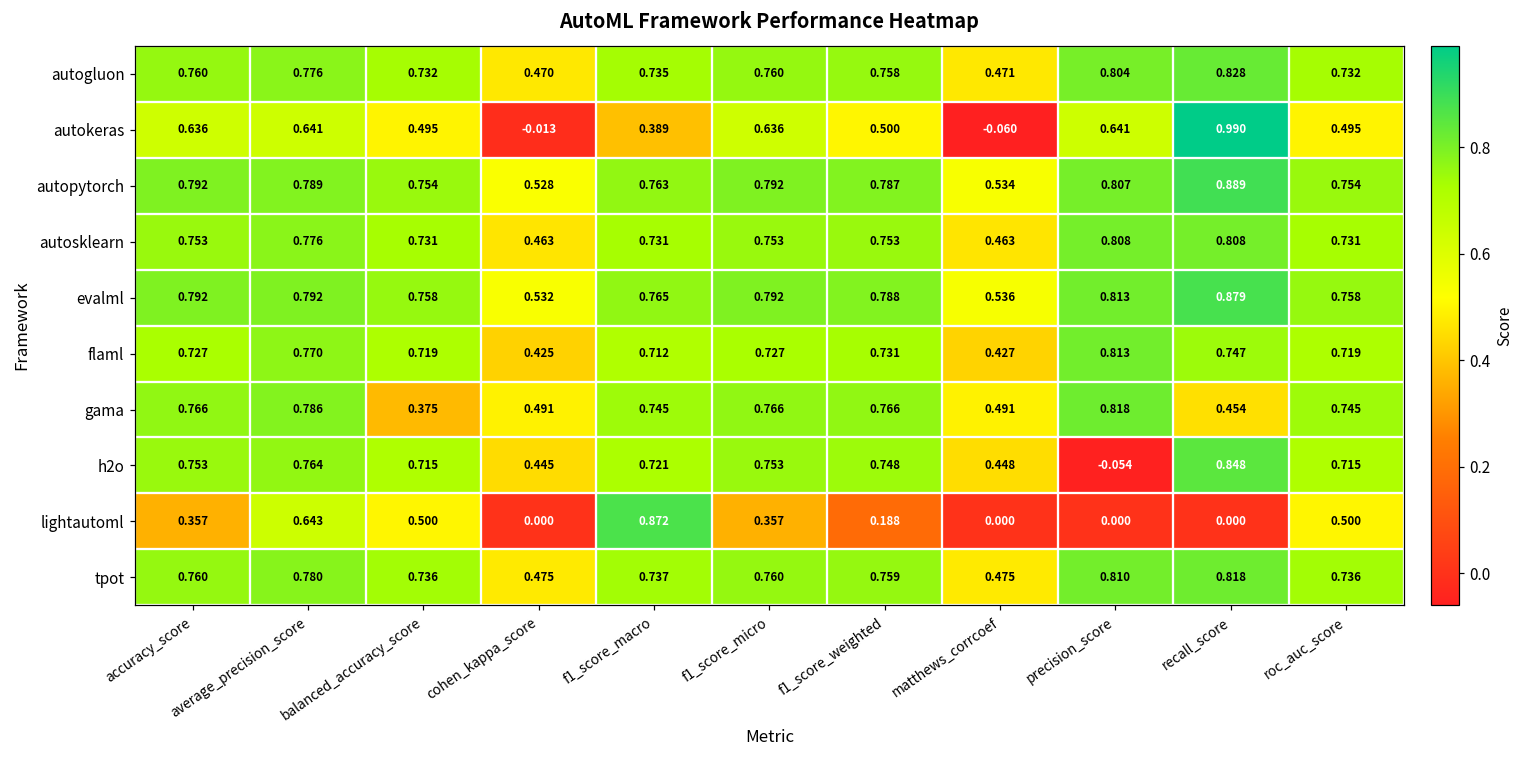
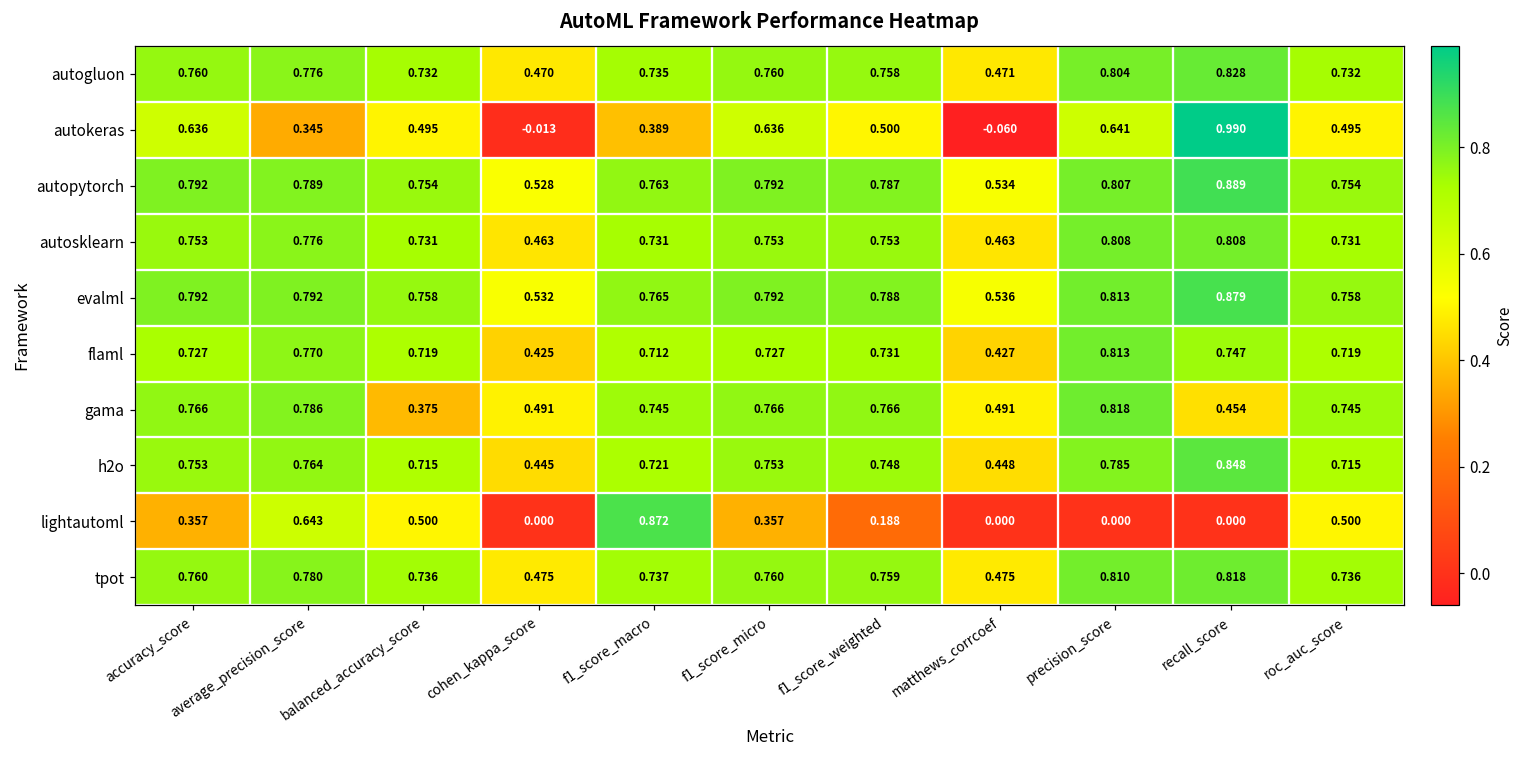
  {
    "autogluon": {
      "accuracy_score": 0.760,
      "average_precision_score": 0.776,
      "balanced_accuracy_score": 0.732,
      "cohen_kappa_score": 0.470,
      "f1_score_macro": 0.735,
      "f1_score_micro": 0.760,
      "f1_score_weighted": 0.758,
      "matthews_corrcoef": 0.471,
      "precision_score": 0.804,
      "recall_score": 0.828,
      "roc_auc_score": 0.732
    },
    "autokeras": {
      "accuracy_score": 0.636,
-     "average_precision_score": 0.641,
+     "average_precision_score": 0.345,
      "balanced_accuracy_score": 0.495,
      "cohen_kappa_score": -0.013,
      "f1_score_macro": 0.389,
      "f1_score_micro": 0.636,
      "f1_score_weighted": 0.500,
      "matthews_corrcoef": -0.060,
      "precision_score": 0.641,
      "recall_score": 0.990,
      "roc_auc_score": 0.495
    },
    "autopytorch": {
      "accuracy_score": 0.792,
      "average_precision_score": 0.789,
      "balanced_accuracy_score": 0.754,
      "cohen_kappa_score": 0.528,
      "f1_score_macro": 0.763,
      "f1_score_micro": 0.792,
      "f1_score_weighted": 0.787,
      "matthews_corrcoef": 0.534,
      "precision_score": 0.807,
      "recall_score": 0.889,
      "roc_auc_score": 0.754
    },
    "autosklearn": {
      "accuracy_score": 0.753,
      "average_precision_score": 0.776,
      "balanced_accuracy_score": 0.731,
      "cohen_kappa_score": 0.463,
      "f1_score_macro": 0.731,
      "f1_score_micro": 0.753,
      "f1_score_weighted": 0.753,
      "matthews_corrcoef": 0.463,
      "precision_score": 0.808,
      "recall_score": 0.808,
      "roc_auc_score": 0.731
    },
    "evalml": {
      "accuracy_score": 0.792,
      "average_precision_score": 0.792,
      "balanced_accuracy_score": 0.758,
      "cohen_kappa_score": 0.532,
      "f1_score_macro": 0.765,
      "f1_score_micro": 0.792,
      "f1_score_weighted": 0.788,
      "matthews_corrcoef": 0.536,
      "precision_score": 0.813,
      "recall_score": 0.879,
      "roc_auc_score": 0.758
    },
    "flaml": {
      "accuracy_score": 0.727,
      "average_precision_score": 0.770,
      "balanced_accuracy_score": 0.719,
      "cohen_kappa_score": 0.425,
      "f1_score_macro": 0.712,
      "f1_score_micro": 0.727,
      "f1_score_weighted": 0.731,
      "matthews_corrcoef": 0.427,
      "precision_score": 0.813,
      "recall_score": 0.747,
      "roc_auc_score": 0.719
    },
    "gama": {
      "accuracy_score": 0.766,
      "average_precision_score": 0.786,
      "balanced_accuracy_score": 0.375,
      "cohen_kappa_score": 0.491,
      "f1_score_macro": 0.745,
      "f1_score_micro": 0.766,
      "f1_score_weighted": 0.766,
      "matthews_corrcoef": 0.491,
      "precision_score": 0.818,
      "recall_score": 0.454,
      "roc_auc_score": 0.745
    },
    "h2o": {
      "accuracy_score": 0.753,
      "average_precision_score": 0.764,
      "balanced_accuracy_score": 0.715,
      "cohen_kappa_score": 0.445,
      "f1_score_macro": 0.721,
      "f1_score_micro": 0.753,
      "f1_score_weighted": 0.748,
      "matthews_corrcoef": 0.448,
-     "precision_score": -0.054,
+     "precision_score": 0.785,
      "recall_score": 0.848,
      "roc_auc_score": 0.715
    },
    "lightautoml": {
      "accuracy_score": 0.357,
      "average_precision_score": 0.643,
      "balanced_accuracy_score": 0.500,
      "cohen_kappa_score": 0.000,
      "f1_score_macro": 0.872,
      "f1_score_micro": 0.357,
      "f1_score_weighted": 0.188,
      "matthews_corrcoef": 0.000,
      "precision_score": 0.000,
      "recall_score": 0.000,
      "roc_auc_score": 0.500
    },
    "tpot": {
      "accuracy_score": 0.760,
      "average_precision_score": 0.780,
      "balanced_accuracy_score": 0.736,
      "cohen_kappa_score": 0.475,
      "f1_score_macro": 0.737,
      "f1_score_micro": 0.760,
      "f1_score_weighted": 0.759,
      "matthews_corrcoef": 0.475,
      "precision_score": 0.810,
      "recall_score": 0.818,
      "roc_auc_score": 0.736
    }
  }
